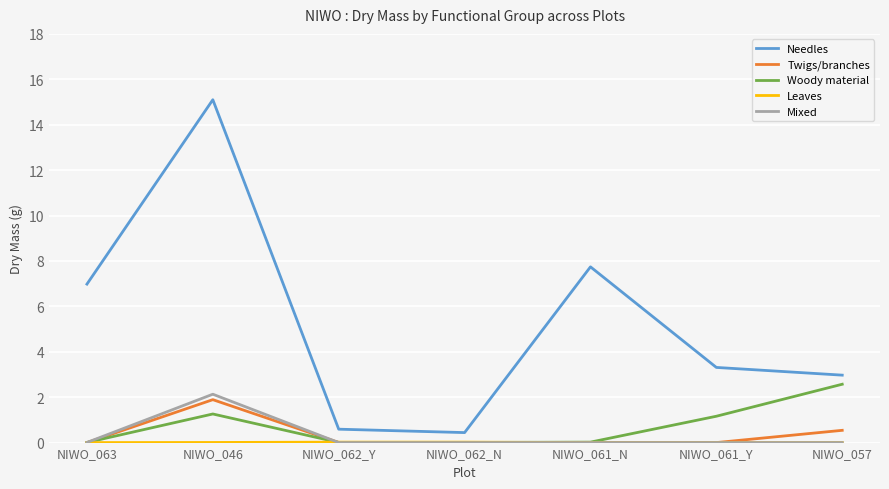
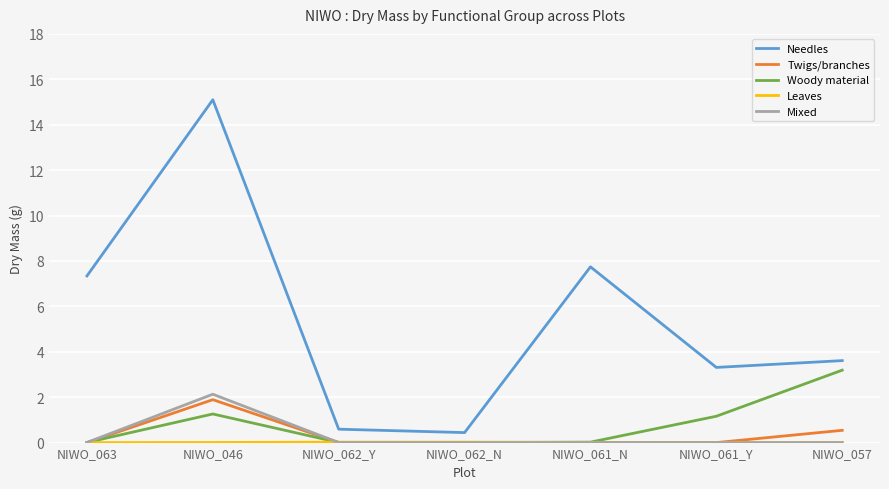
  {
    "Needles": {
-     "NIWO_063": 7.0,
+     "NIWO_063": 7.3,
      "NIWO_046": 15.1,
      "NIWO_062_Y": 0.6,
      "NIWO_062_N": 0.4,
      "NIWO_061_N": 7.7,
      "NIWO_061_Y": 3.3,
-     "NIWO_057": 3.0
+     "NIWO_057": 3.6
    },
    "Twigs/branches": {
      "NIWO_046": 1.9,
      "NIWO_057": 0.5
    },
    "Woody material": {
      "NIWO_046": 1.3,
      "NIWO_061_Y": 1.2,
-     "NIWO_057": 2.6
+     "NIWO_057": 3.2
    },
    "Leaves": {
      "NIWO_046": 0.0
    },
    "Mixed": {
      "NIWO_046": 2.1
    }
  }
